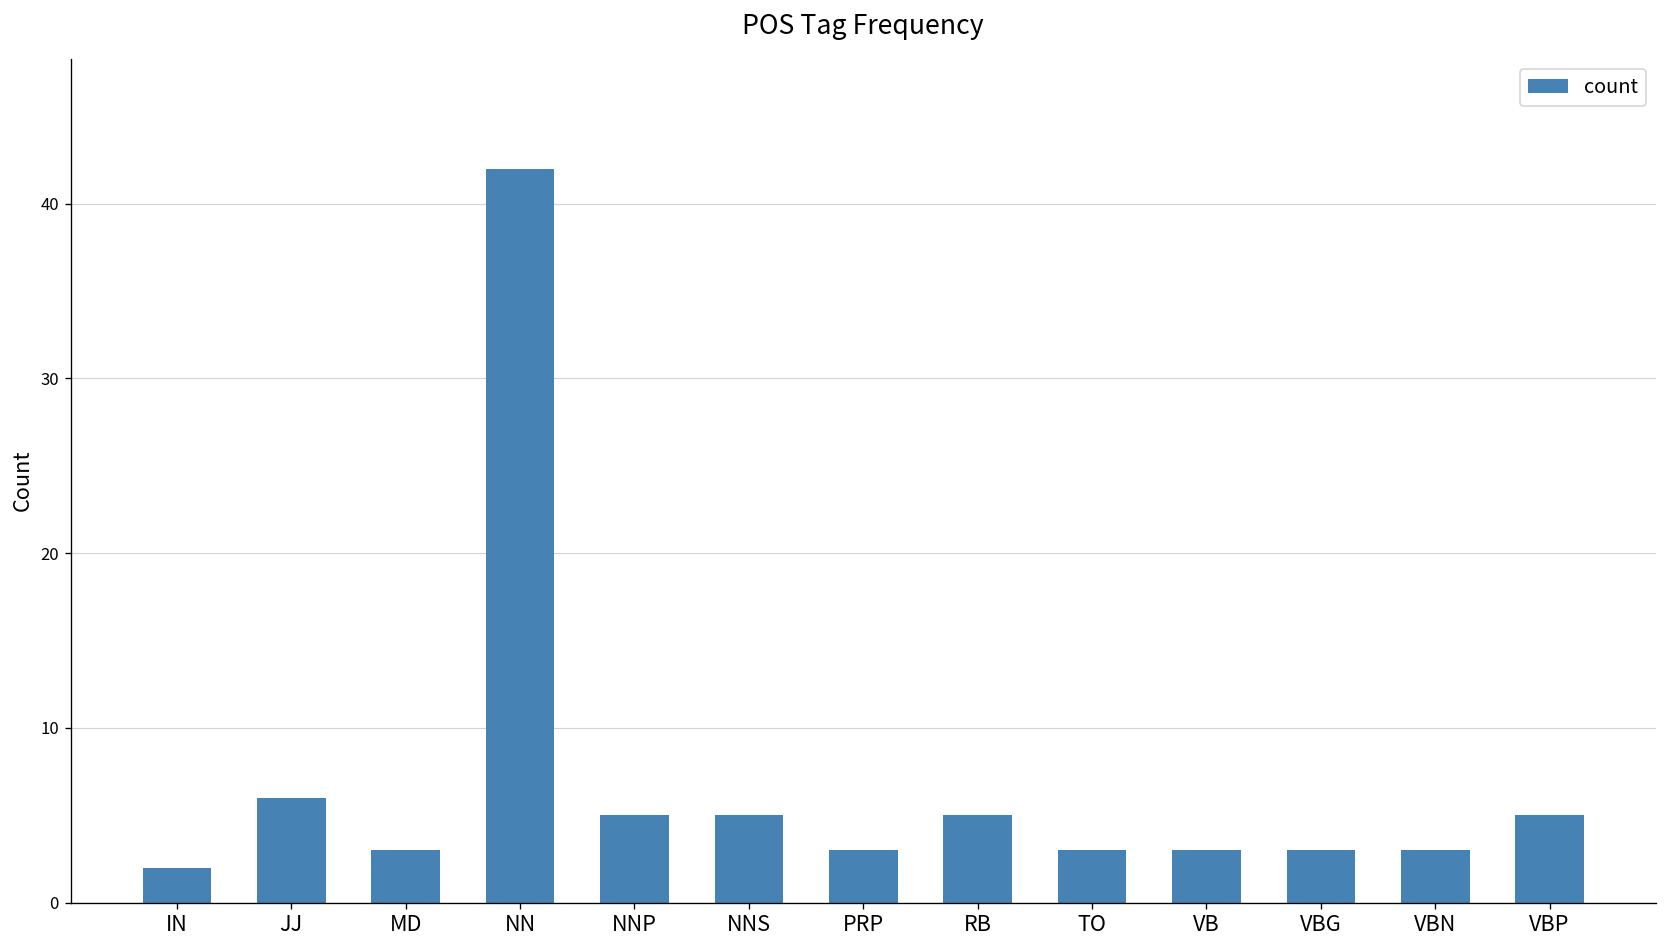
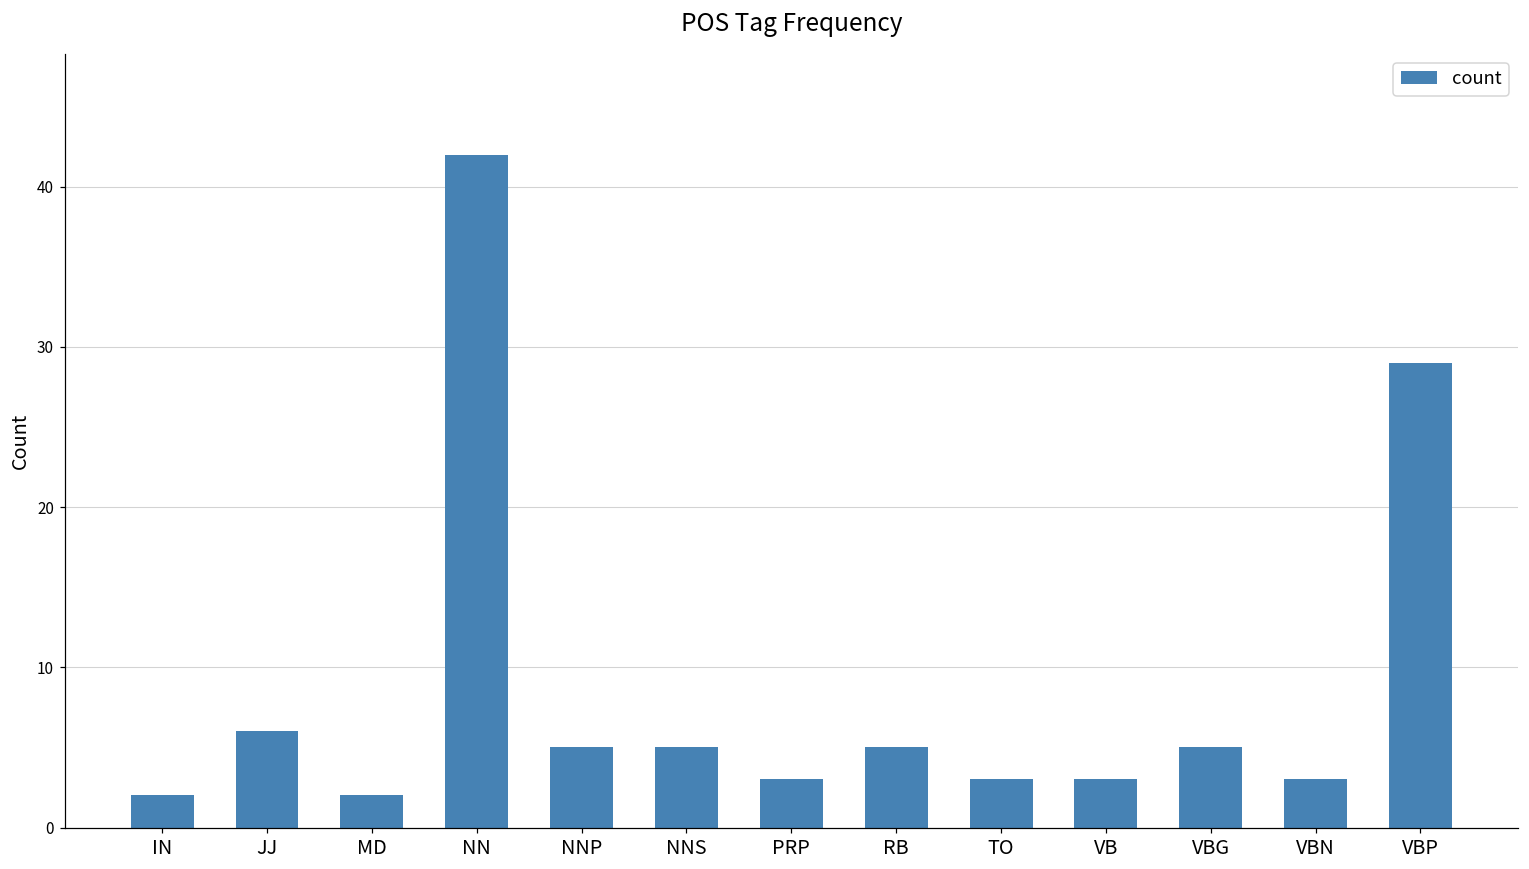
  {
    "IN": 2,
    "JJ": 6,
-   "MD": 3,
+   "MD": 2,
    "NN": 42,
    "NNP": 5,
    "NNS": 5,
    "PRP": 3,
    "RB": 5,
    "TO": 3,
    "VB": 3,
-   "VBG": 3,
+   "VBG": 5,
    "VBN": 3,
-   "VBP": 5
+   "VBP": 29
  }
